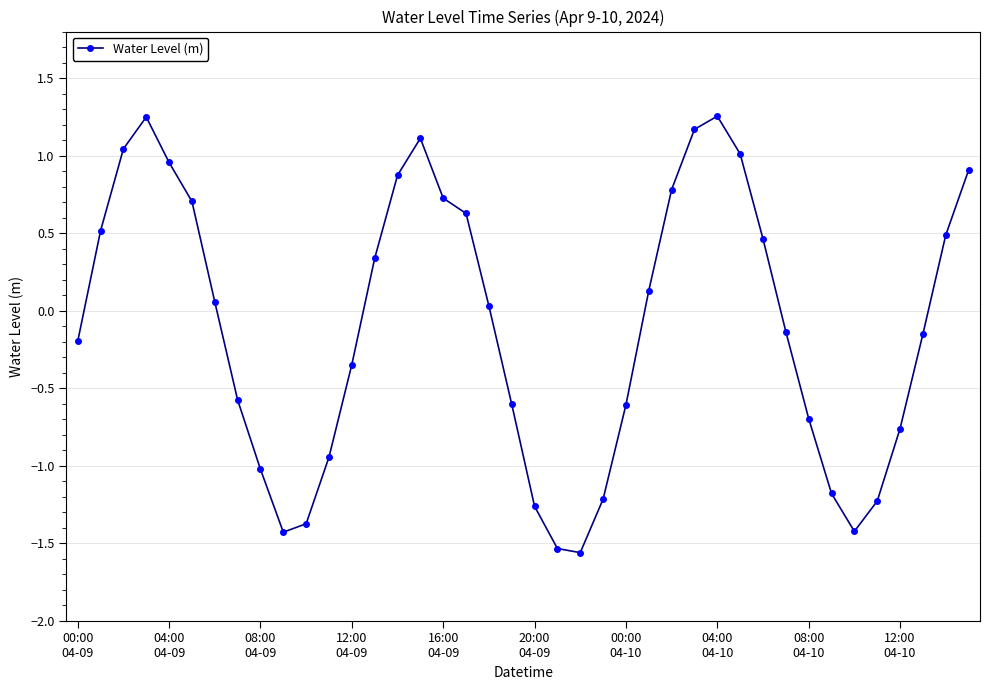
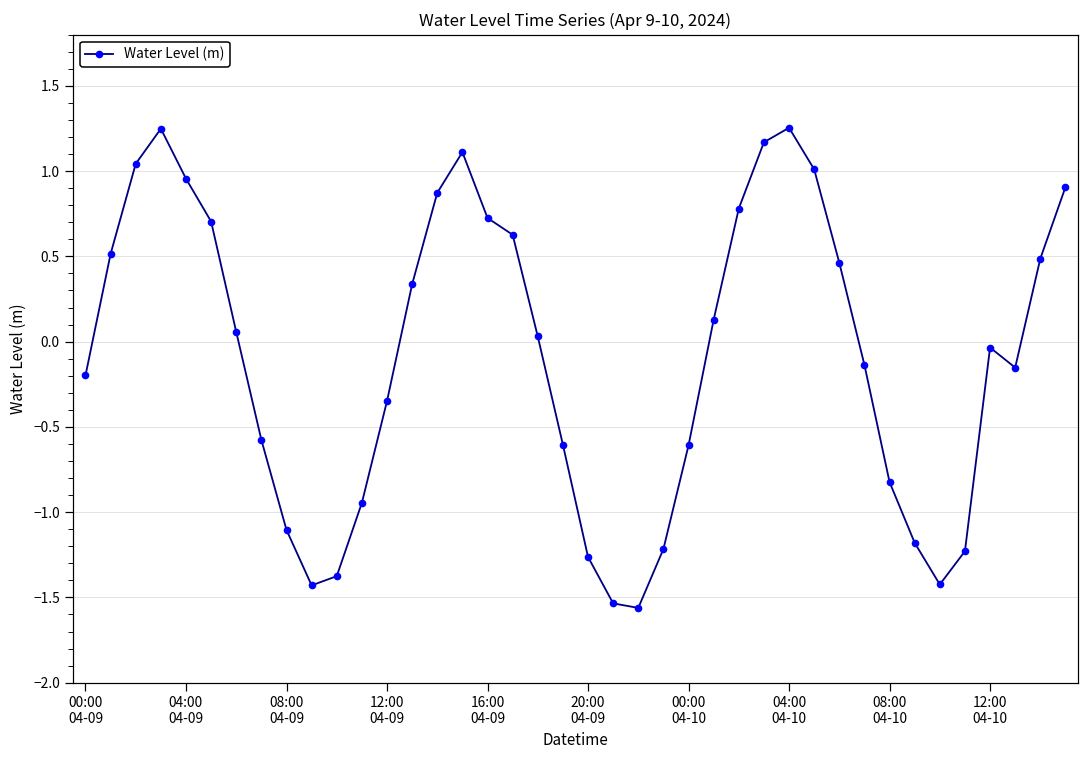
  {
    "00:00 04-09": -0.20,
    "04:00 04-09": 0.96,
-   "08:00 04-09": -1.02,
+   "08:00 04-09": -1.10,
    "12:00 04-09": -0.35,
    "16:00 04-09": 0.73,
    "20:00 04-09": -1.26,
    "00:00 04-10": -0.61,
    "04:00 04-10": 1.25,
-   "08:00 04-10": -0.70,
-   "12:00 04-10": -0.76
+   "08:00 04-10": -0.82,
+   "12:00 04-10": -0.03
  }
